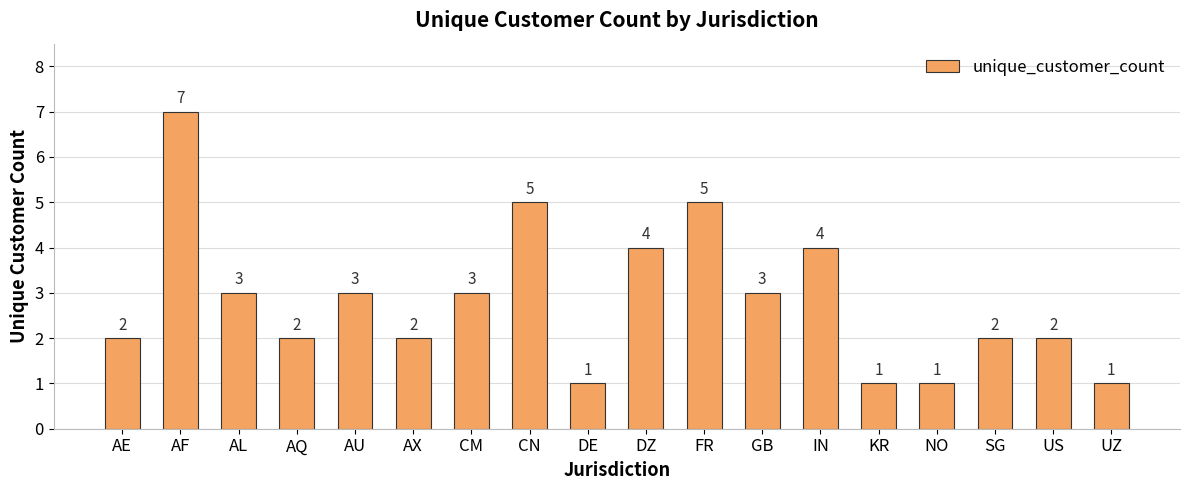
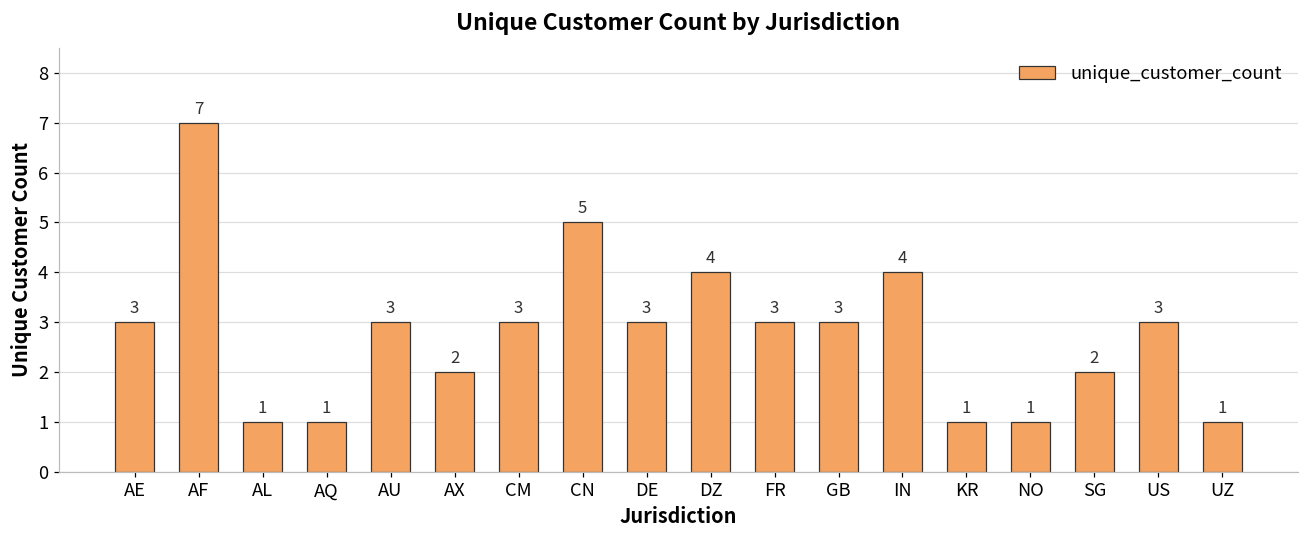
  {
-   "AE": 2,
+   "AE": 3,
    "AF": 7,
-   "AL": 3,
-   "AQ": 2,
+   "AL": 1,
+   "AQ": 1,
    "AU": 3,
    "AX": 2,
    "CM": 3,
    "CN": 5,
-   "DE": 1,
+   "DE": 3,
    "DZ": 4,
-   "FR": 5,
+   "FR": 3,
    "GB": 3,
    "IN": 4,
    "KR": 1,
    "NO": 1,
    "SG": 2,
-   "US": 2,
+   "US": 3,
    "UZ": 1
  }
